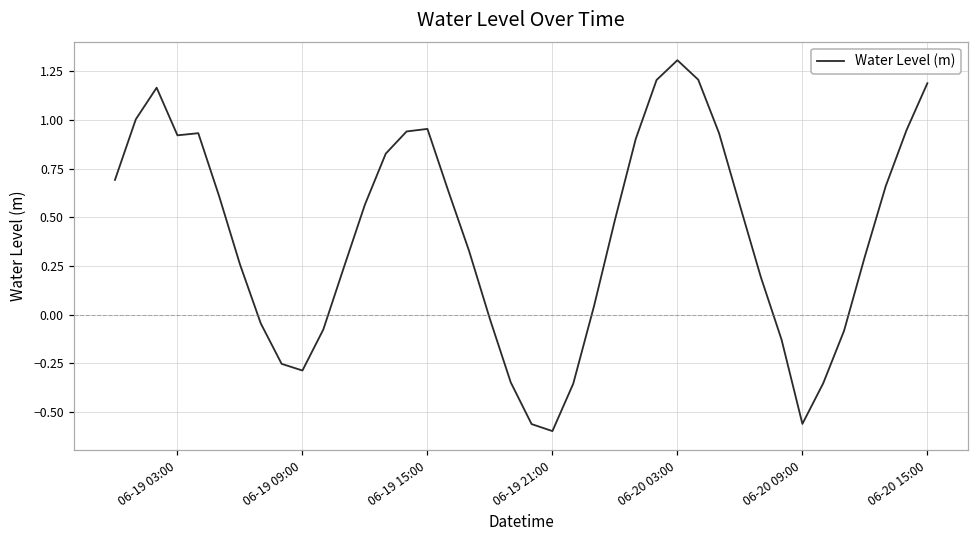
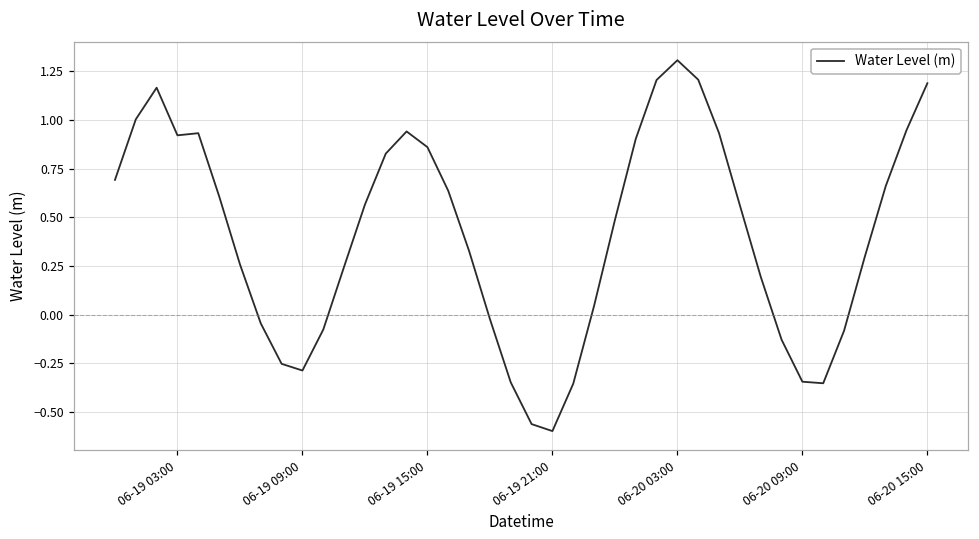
  {
    "06-19 03:00": 0.92,
    "06-19 09:00": -0.29,
-   "06-19 15:00": 0.95,
+   "06-19 15:00": 0.86,
    "06-19 21:00": -0.60,
    "06-20 03:00": 1.31,
-   "06-20 09:00": -0.56,
+   "06-20 09:00": -0.34,
    "06-20 15:00": 1.19
  }
